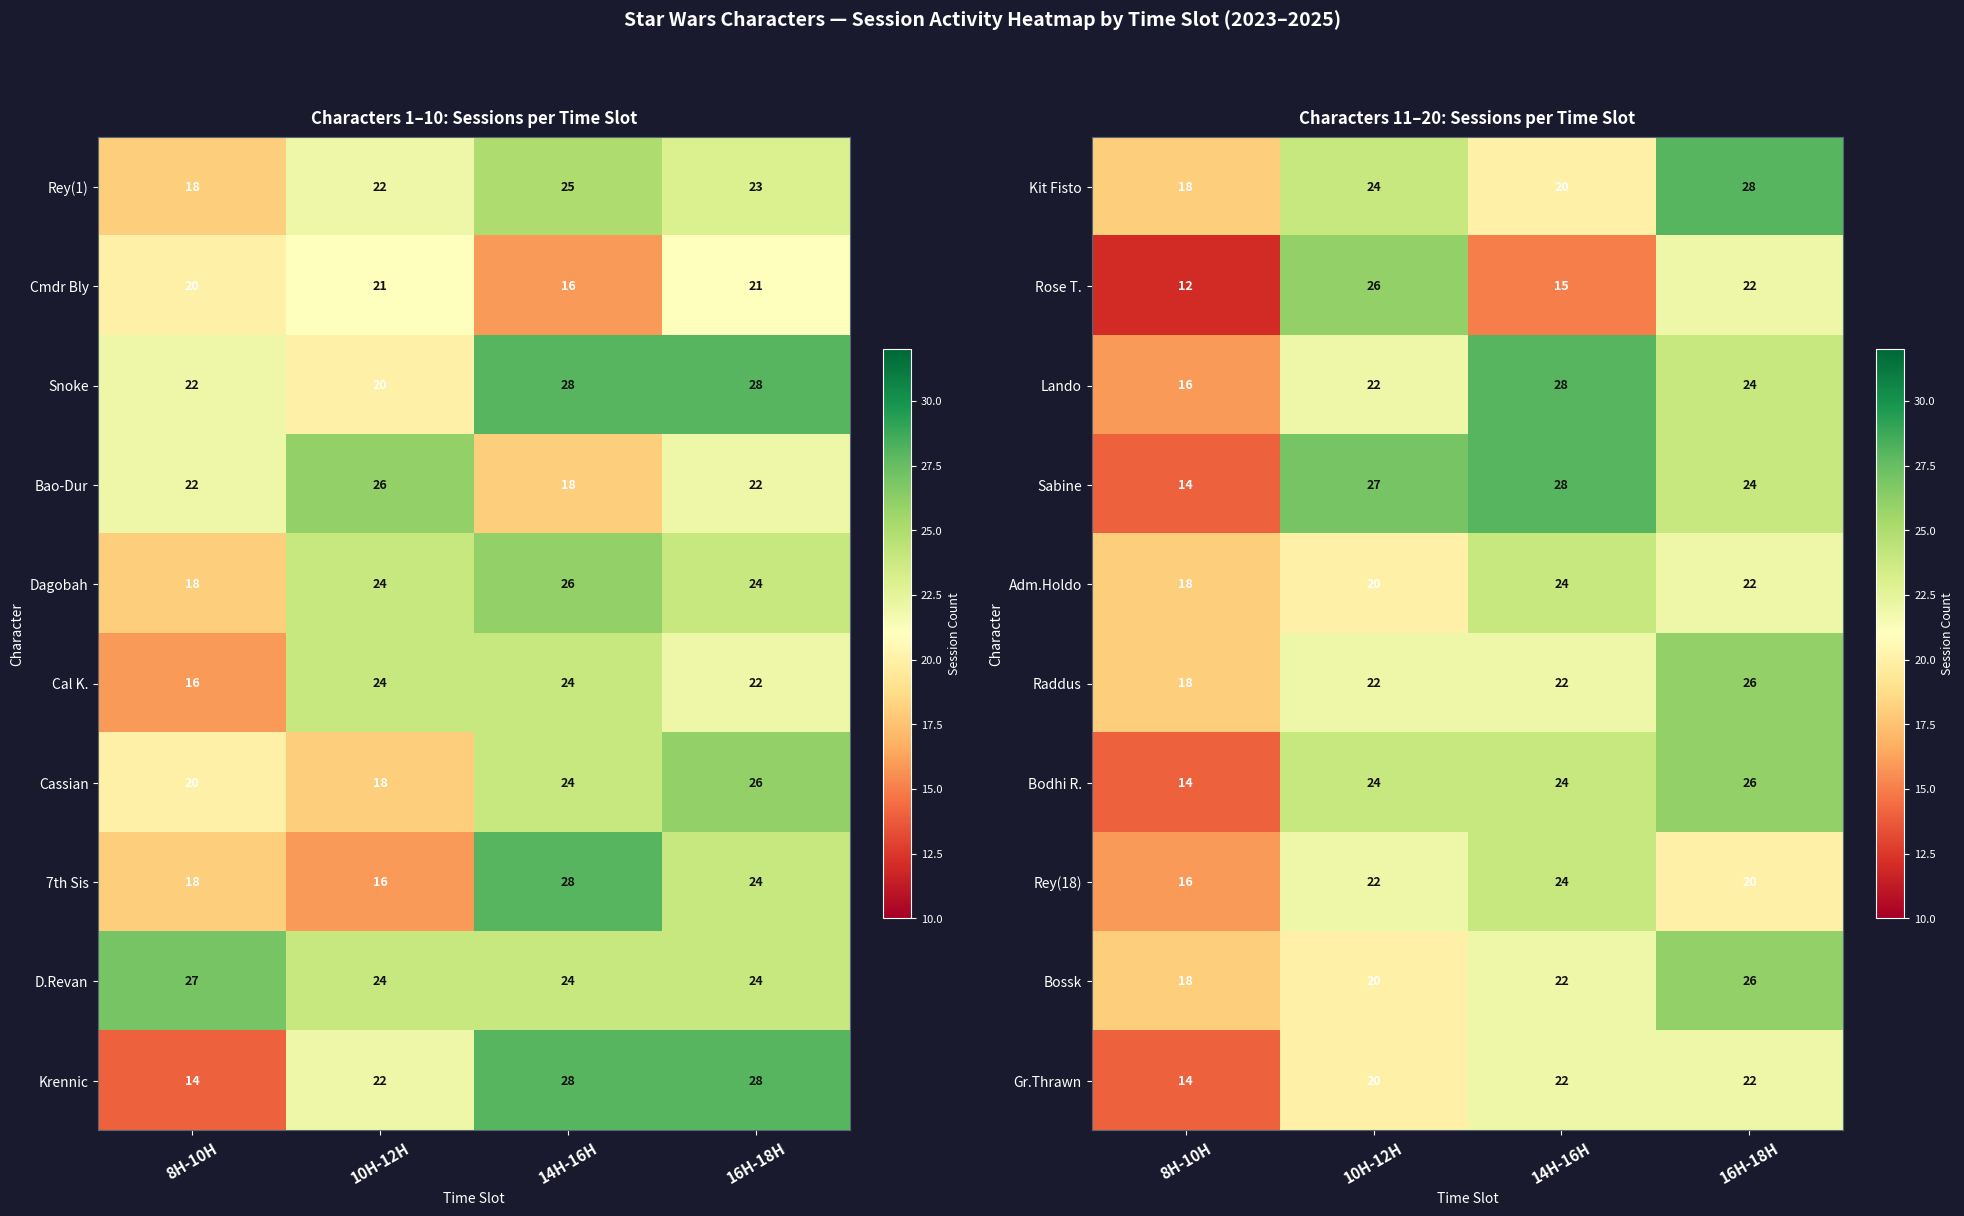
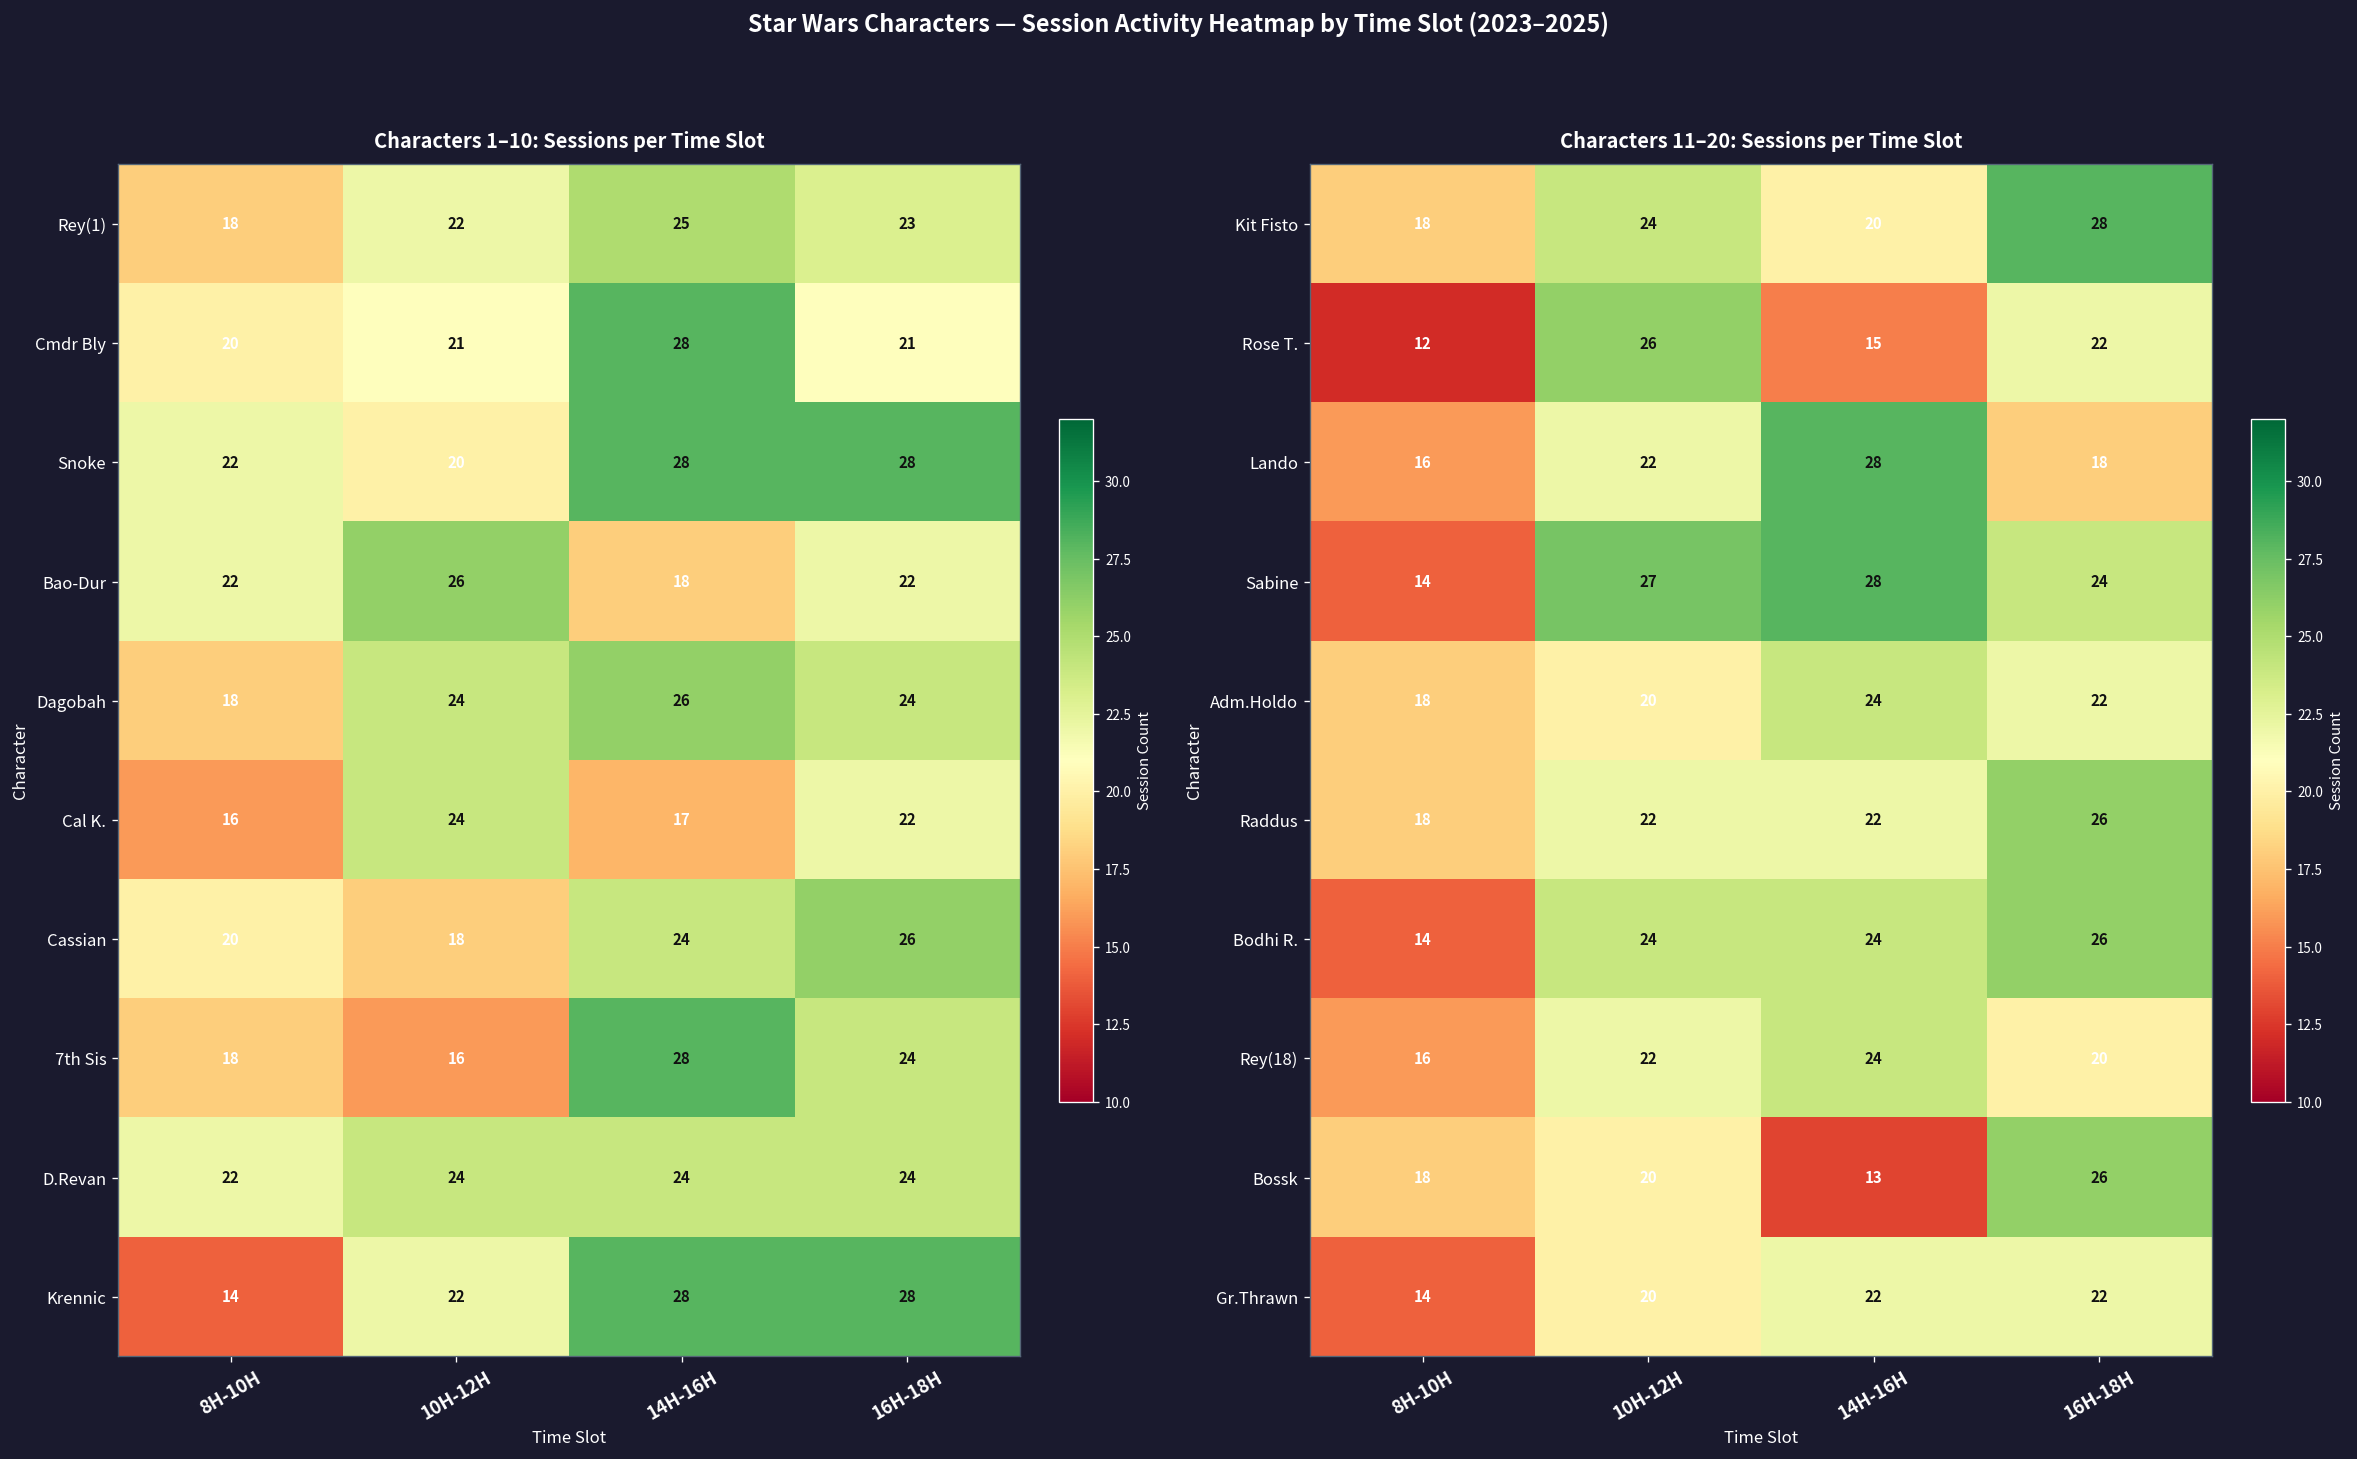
  {
    "Characters 1–10: Sessions per Time Slot": {
      "Rey(1)": {
        "8H-10H": 18,
        "10H-12H": 22,
        "14H-16H": 25,
        "16H-18H": 23
      },
      "Cmdr Bly": {
        "8H-10H": 20,
        "10H-12H": 21,
-       "14H-16H": 16,
+       "14H-16H": 28,
        "16H-18H": 21
      },
      "Snoke": {
        "8H-10H": 22,
        "10H-12H": 20,
        "14H-16H": 28,
        "16H-18H": 28
      },
      "Bao-Dur": {
        "8H-10H": 22,
        "10H-12H": 26,
        "14H-16H": 18,
        "16H-18H": 22
      },
      "Dagobah": {
        "8H-10H": 18,
        "10H-12H": 24,
        "14H-16H": 26,
        "16H-18H": 24
      },
      "Cal K.": {
        "8H-10H": 16,
        "10H-12H": 24,
-       "14H-16H": 24,
+       "14H-16H": 17,
        "16H-18H": 22
      },
      "Cassian": {
        "8H-10H": 20,
        "10H-12H": 18,
        "14H-16H": 24,
        "16H-18H": 26
      },
      "7th Sis": {
        "8H-10H": 18,
        "10H-12H": 16,
        "14H-16H": 28,
        "16H-18H": 24
      },
      "D.Revan": {
-       "8H-10H": 27,
+       "8H-10H": 22,
        "10H-12H": 24,
        "14H-16H": 24,
        "16H-18H": 24
      },
      "Krennic": {
        "8H-10H": 14,
        "10H-12H": 22,
        "14H-16H": 28,
        "16H-18H": 28
      }
    },
    "Characters 11–20: Sessions per Time Slot": {
      "Kit Fisto": {
        "8H-10H": 18,
        "10H-12H": 24,
        "14H-16H": 20,
        "16H-18H": 28
      },
      "Rose T.": {
        "8H-10H": 12,
        "10H-12H": 26,
        "14H-16H": 15,
        "16H-18H": 22
      },
      "Lando": {
        "8H-10H": 16,
        "10H-12H": 22,
        "14H-16H": 28,
-       "16H-18H": 24
+       "16H-18H": 18
      },
      "Sabine": {
        "8H-10H": 14,
        "10H-12H": 27,
        "14H-16H": 28,
        "16H-18H": 24
      },
      "Adm.Holdo": {
        "8H-10H": 18,
        "10H-12H": 20,
        "14H-16H": 24,
        "16H-18H": 22
      },
      "Raddus": {
        "8H-10H": 18,
        "10H-12H": 22,
        "14H-16H": 22,
        "16H-18H": 26
      },
      "Bodhi R.": {
        "8H-10H": 14,
        "10H-12H": 24,
        "14H-16H": 24,
        "16H-18H": 26
      },
      "Rey(18)": {
        "8H-10H": 16,
        "10H-12H": 22,
        "14H-16H": 24,
        "16H-18H": 20
      },
      "Bossk": {
        "8H-10H": 18,
        "10H-12H": 20,
-       "14H-16H": 22,
+       "14H-16H": 13,
        "16H-18H": 26
      },
      "Gr.Thrawn": {
        "8H-10H": 14,
        "10H-12H": 20,
        "14H-16H": 22,
        "16H-18H": 22
      }
    }
  }
